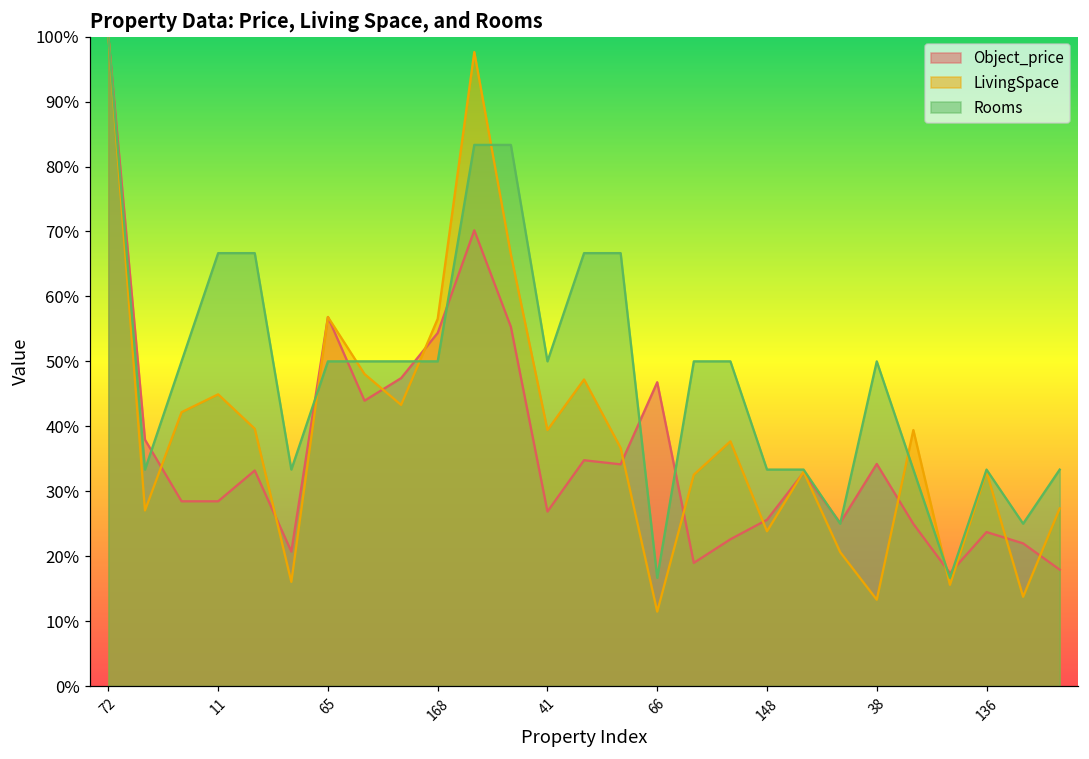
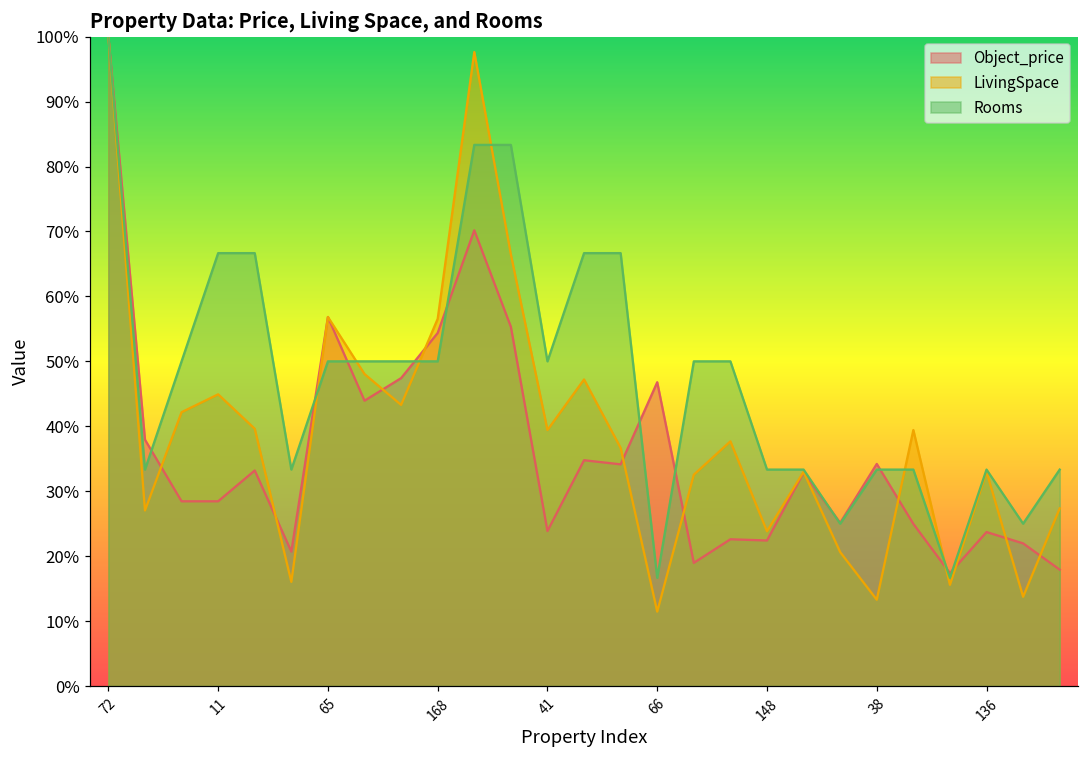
  {
    "Object_price": {
      "168": "54%",
-     "41": "27%",
+     "41": "24%",
      "66": "47%",
-     "148": "26%",
+     "148": "22%",
      "38": "34%",
      "136": "24%"
    },
    "LivingSpace": {
      "168": "57%",
      "41": "39%",
      "66": "11%",
      "148": "24%",
      "38": "13%"
    },
    "Rooms": {
      "65": "50%",
      "168": "50%",
      "41": "50%",
      "66": "17%",
      "148": "33%",
-     "38": "50%"
+     "38": "33%"
    }
  }
